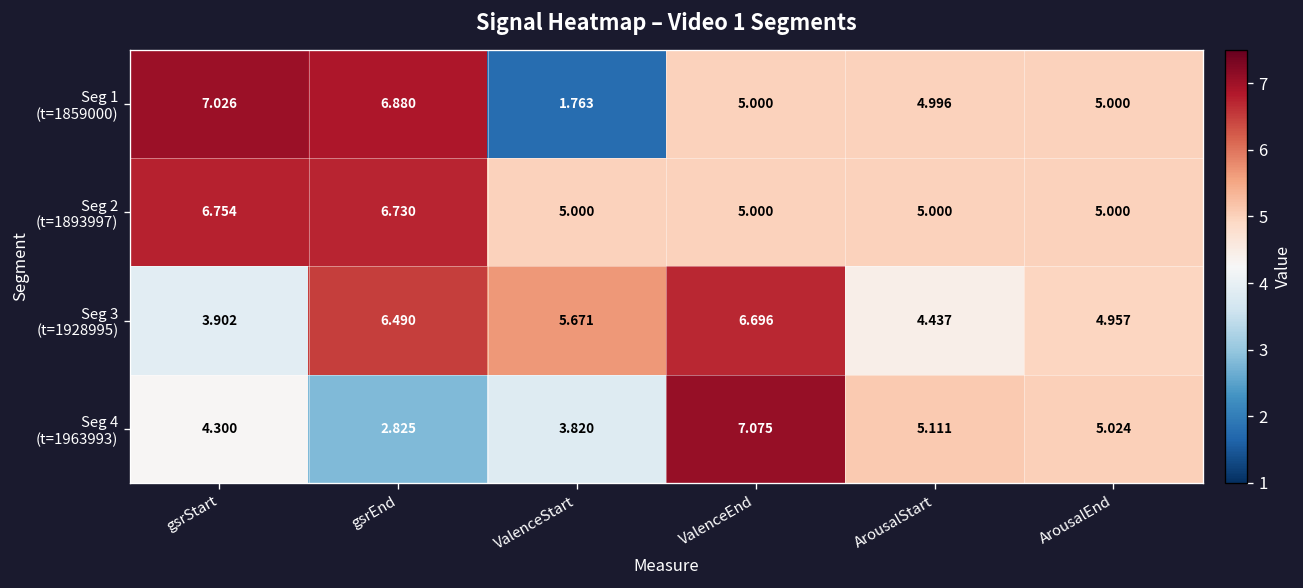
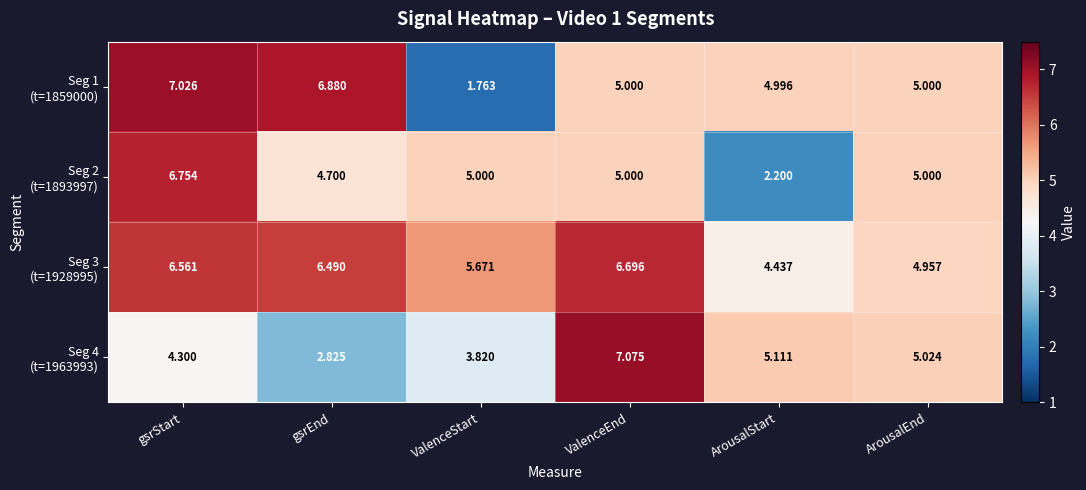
  {
    "Seg 1 (t=1859000)": {
      "gsrStart": 7.026,
      "gsrEnd": 6.880,
      "ValenceStart": 1.763,
      "ValenceEnd": 5.000,
      "ArousalStart": 4.996,
      "ArousalEnd": 5.000
    },
    "Seg 2 (t=1893997)": {
      "gsrStart": 6.754,
-     "gsrEnd": 6.730,
+     "gsrEnd": 4.700,
      "ValenceStart": 5.000,
      "ValenceEnd": 5.000,
-     "ArousalStart": 5.000,
+     "ArousalStart": 2.200,
      "ArousalEnd": 5.000
    },
    "Seg 3 (t=1928995)": {
-     "gsrStart": 3.902,
+     "gsrStart": 6.561,
      "gsrEnd": 6.490,
      "ValenceStart": 5.671,
      "ValenceEnd": 6.696,
      "ArousalStart": 4.437,
      "ArousalEnd": 4.957
    },
    "Seg 4 (t=1963993)": {
      "gsrStart": 4.300,
      "gsrEnd": 2.825,
      "ValenceStart": 3.820,
      "ValenceEnd": 7.075,
      "ArousalStart": 5.111,
      "ArousalEnd": 5.024
    }
  }
